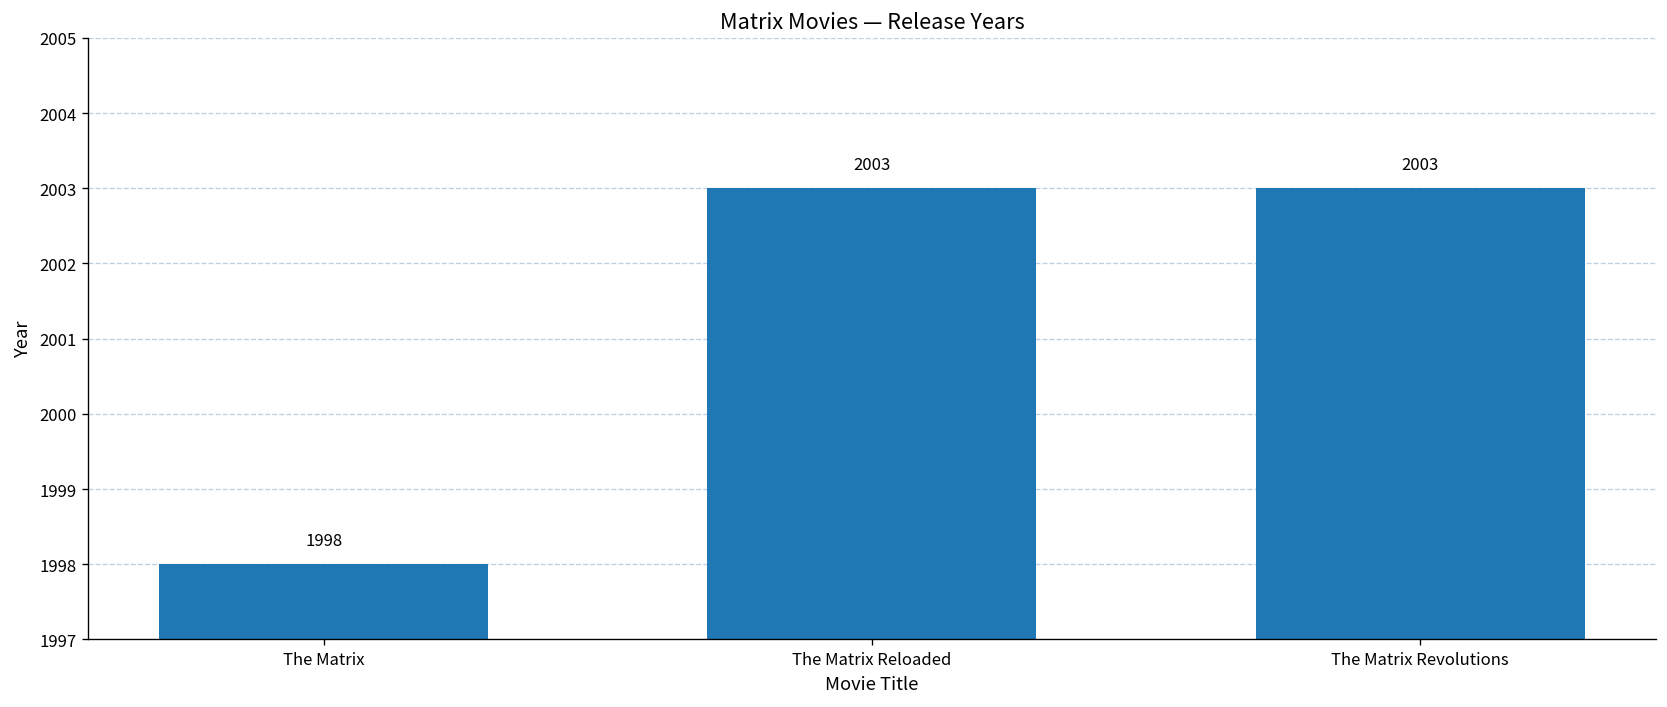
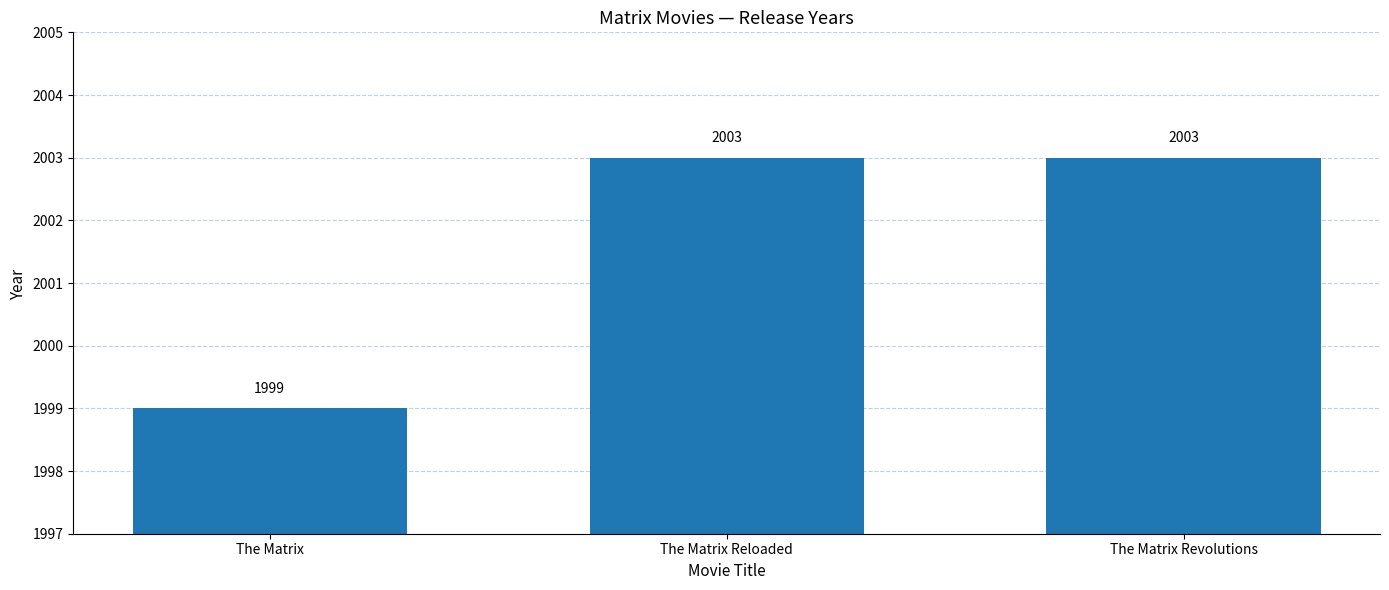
  {
-   "The Matrix": 1998,
+   "The Matrix": 1999,
    "The Matrix Reloaded": 2003,
    "The Matrix Revolutions": 2003
  }
